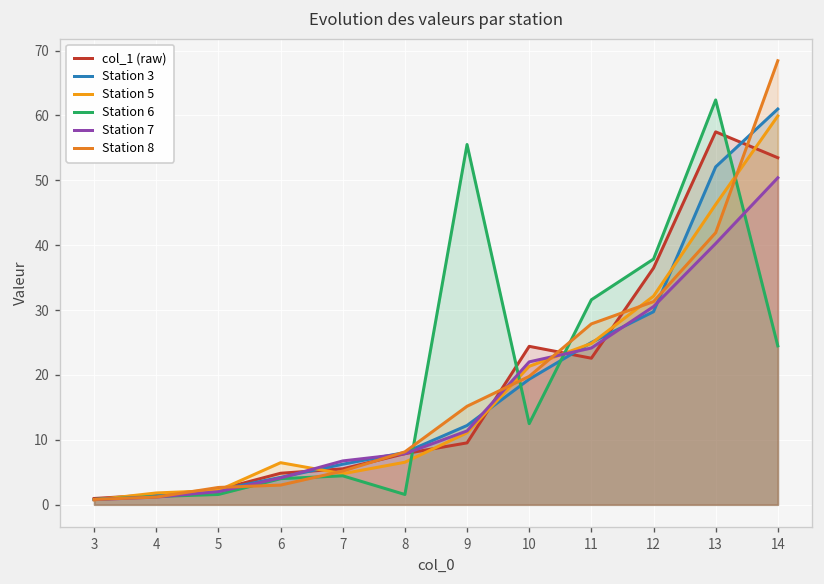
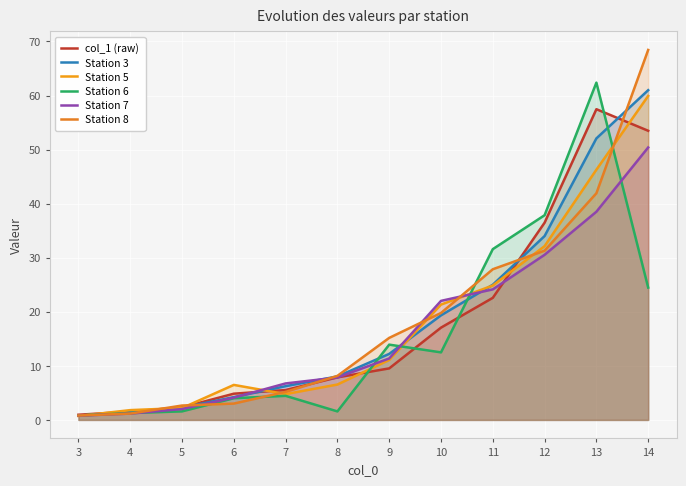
  {
    "col_1 (raw)": {
      "6": 5,
      "9": 10,
-     "10": 24,
+     "10": 17,
      "11": 23,
      "12": 36,
      "13": 57,
      "14": 53
    },
    "Station 3": {
      "7": 6,
      "9": 12,
-     "12": 30,
+     "12": 34,
      "13": 52,
      "14": 61
    },
    "Station 6": {
      "8": 2,
-     "9": 56,
+     "9": 14,
      "10": 12,
      "11": 32,
      "12": 38,
      "13": 62,
      "14": 24
    },
    "Station 7": {
      "7": 7,
      "10": 22,
      "11": 24,
      "12": 31,
-     "13": 40,
+     "13": 39,
      "14": 50
    }
  }
